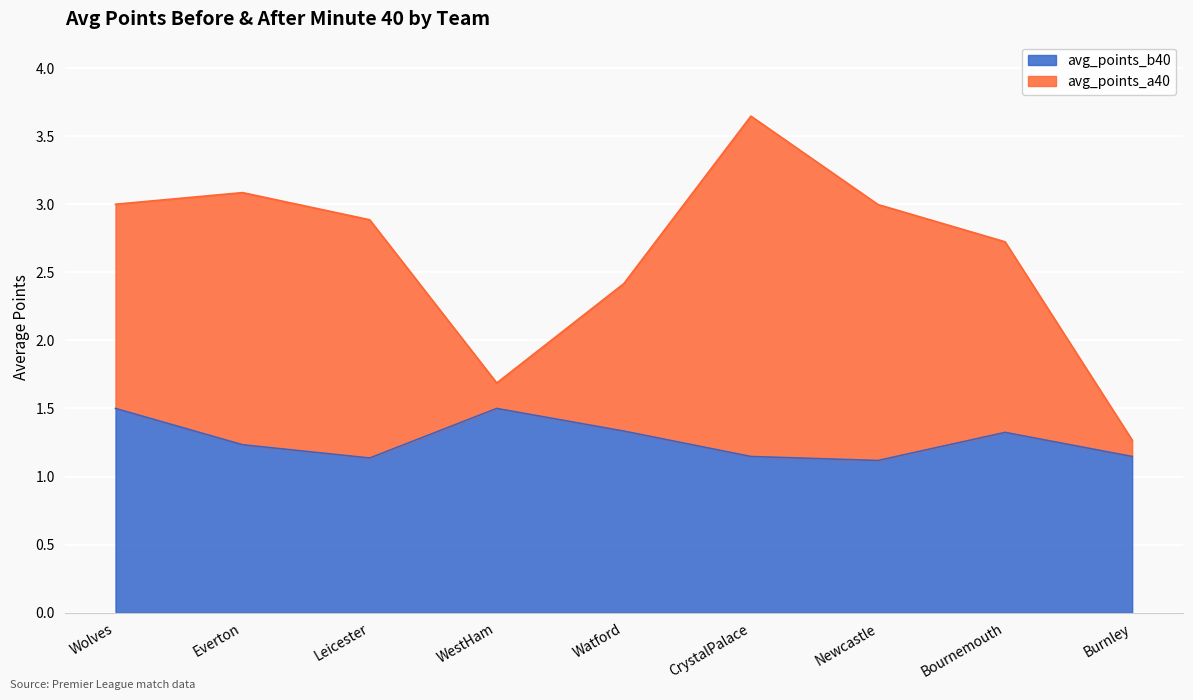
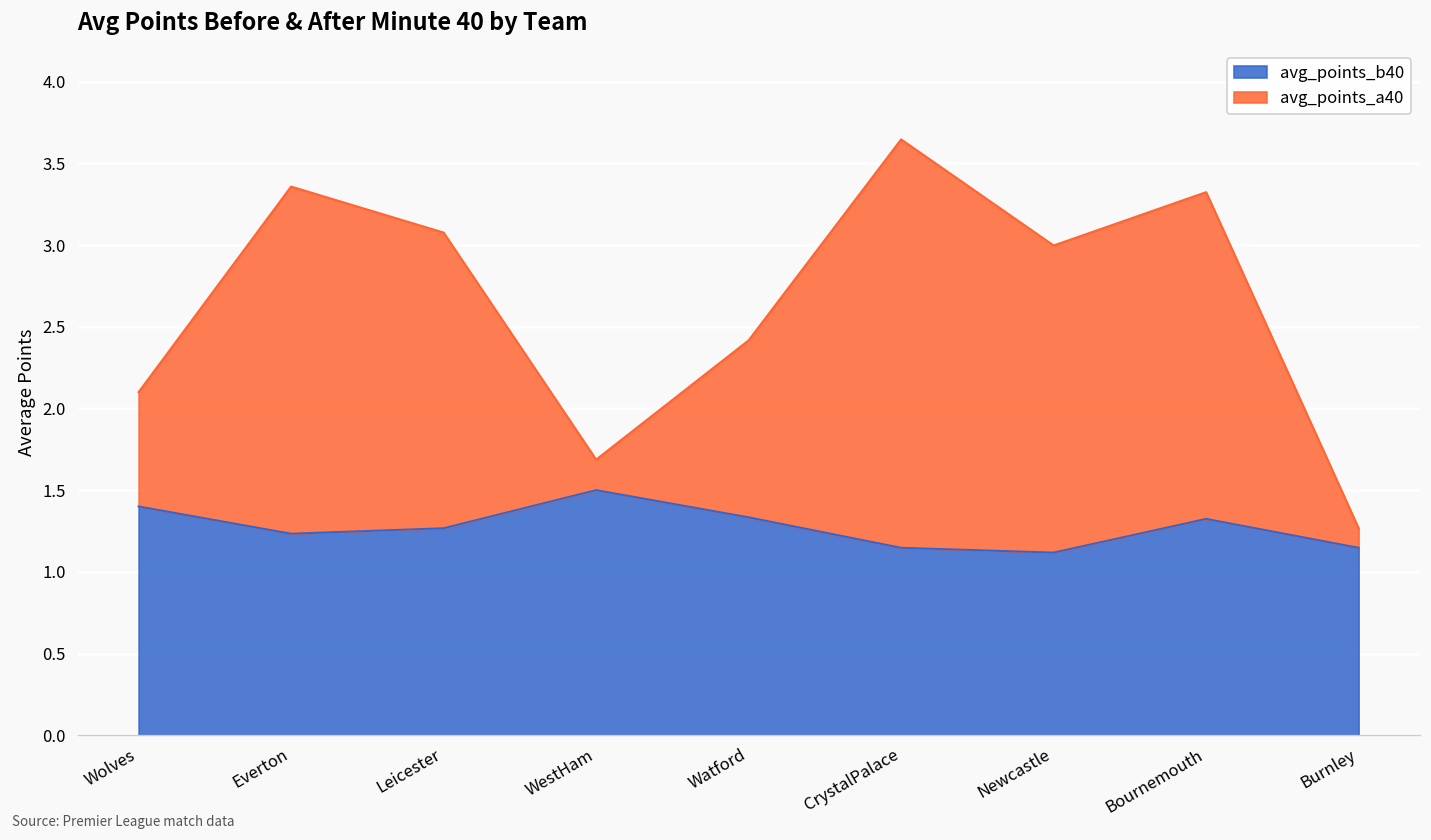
  {
    "avg_points_b40": {
-     "Wolves": 1.5,
+     "Wolves": 1.4,
      "Everton": 1.23,
-     "Leicester": 1.14,
+     "Leicester": 1.27,
      "WestHam": 1.50,
      "Watford": 1.33,
      "CrystalPalace": 1.15,
      "Newcastle": 1.12,
      "Bournemouth": 1.32,
      "Burnley": 1.15
    },
    "avg_points_a40": {
-     "Wolves": 1.5,
-     "Everton": 1.85,
-     "Leicester": 1.75,
+     "Wolves": 0.7,
+     "Everton": 2.13,
+     "Leicester": 1.81,
      "WestHam": 0.19,
      "Watford": 1.08,
      "CrystalPalace": 2.50,
      "Newcastle": 1.88,
-     "Bournemouth": 1.4,
+     "Bournemouth": 2.0,
      "Burnley": 0.12
    }
  }
